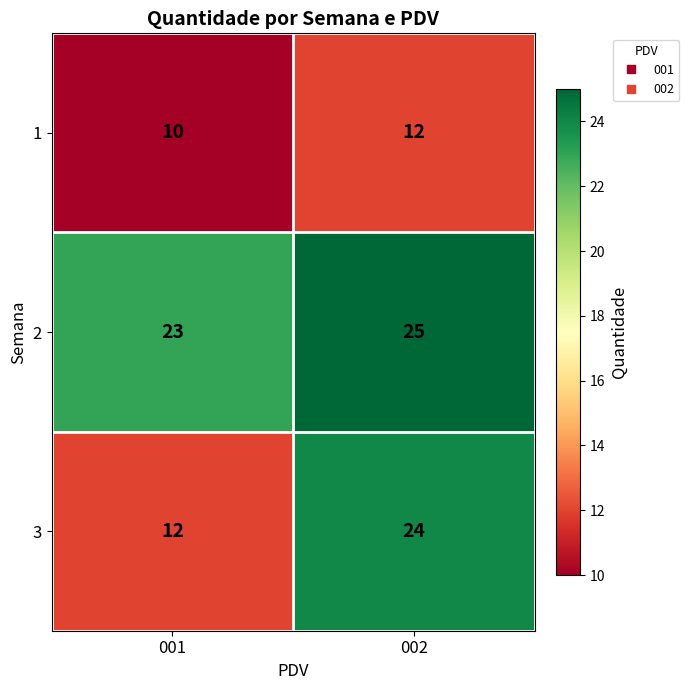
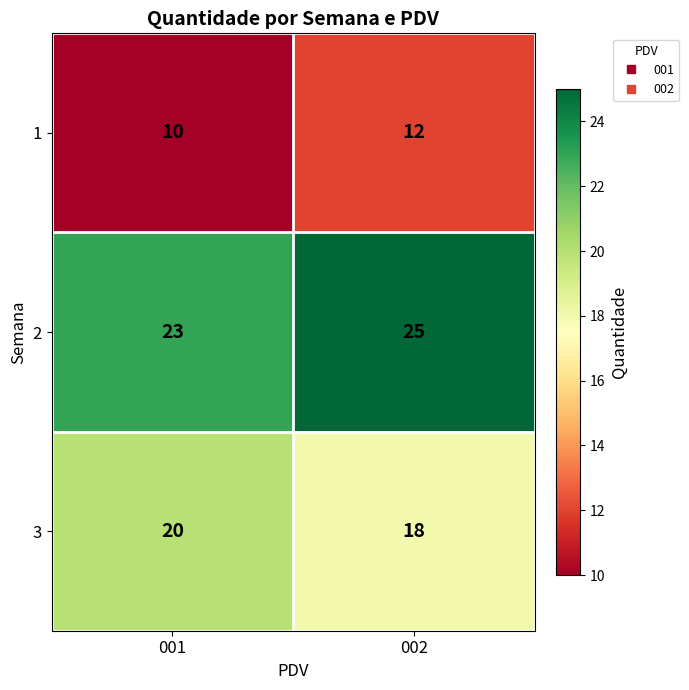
  {
    "1": {
      "001": 10,
      "002": 12
    },
    "2": {
      "001": 23,
      "002": 25
    },
    "3": {
-     "001": 12,
-     "002": 24
+     "001": 20,
+     "002": 18
    }
  }
